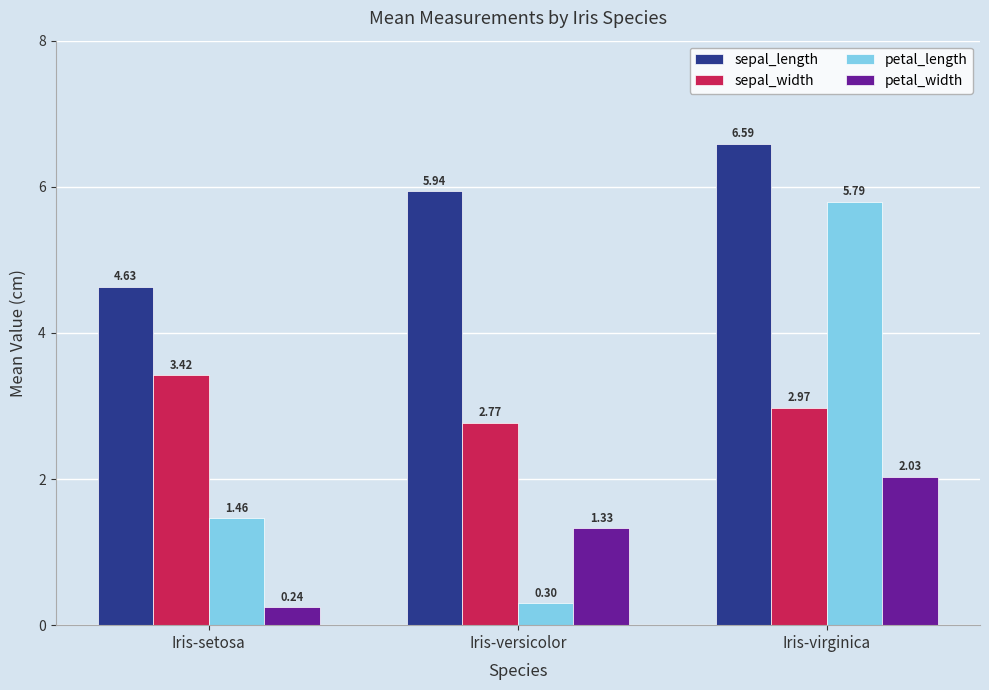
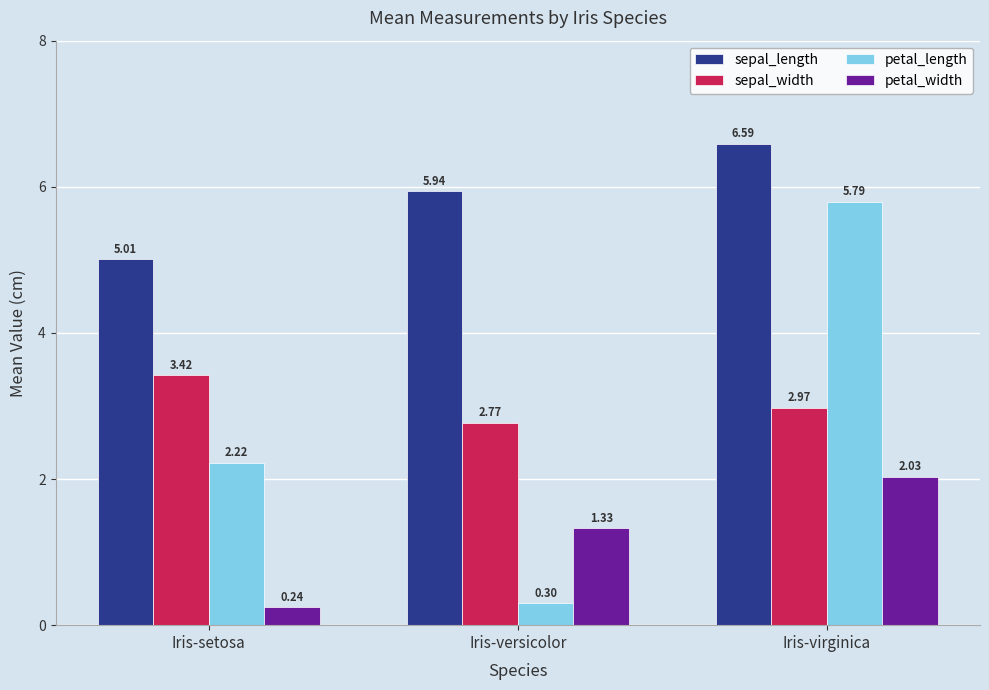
  {
    "sepal_length": {
-     "Iris-setosa": 4.63,
+     "Iris-setosa": 5.01,
      "Iris-versicolor": 5.94,
      "Iris-virginica": 6.59
    },
    "sepal_width": {
      "Iris-setosa": 3.42,
      "Iris-versicolor": 2.77,
      "Iris-virginica": 2.97
    },
    "petal_length": {
-     "Iris-setosa": 1.46,
+     "Iris-setosa": 2.22,
      "Iris-versicolor": 0.30,
      "Iris-virginica": 5.79
    },
    "petal_width": {
      "Iris-setosa": 0.24,
      "Iris-versicolor": 1.33,
      "Iris-virginica": 2.03
    }
  }
